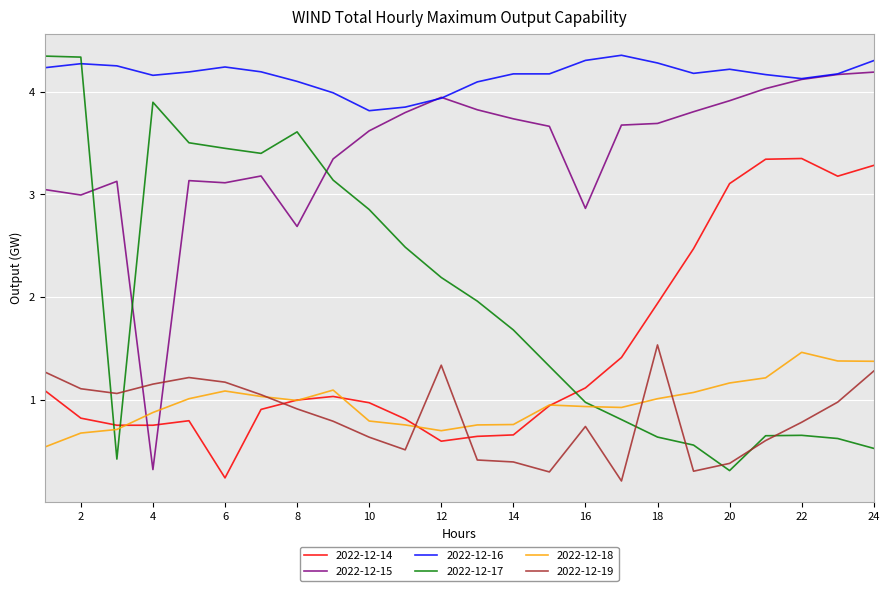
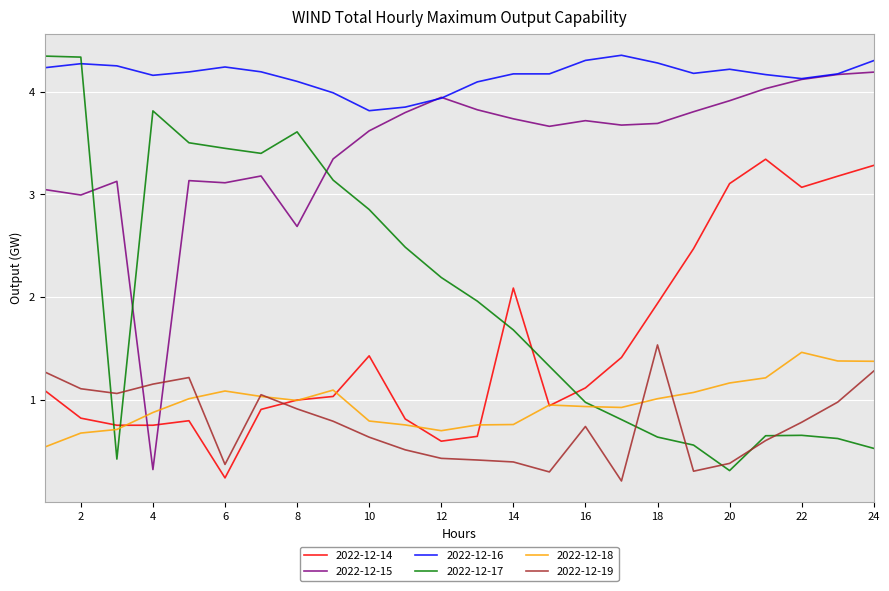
  {
    "2022-12-14": {
      "2": 0.83,
      "4": 0.76,
      "6": 0.24,
-     "10": 0.98,
+     "10": 1.43,
      "12": 0.60,
-     "14": 0.66,
+     "14": 2.09,
      "16": 1.12,
      "18": 1.94,
      "20": 3.11,
-     "22": 3.35,
+     "22": 3.07,
      "24": 3.28
    },
    "2022-12-15": {
      "2": 3.00,
      "4": 0.33,
      "6": 3.11,
      "8": 2.69,
      "10": 3.62,
      "14": 3.74,
-     "16": 2.87,
+     "16": 3.72,
      "18": 3.69,
      "20": 3.91,
      "24": 4.19
    },
    "2022-12-16": {
      "2": 4.27,
      "4": 4.16,
      "6": 4.24,
      "8": 4.10,
      "10": 3.82,
      "14": 4.17,
      "16": 4.30,
      "18": 4.28,
      "20": 4.22,
      "24": 4.30
    },
    "2022-12-17": {
      "2": 4.34,
-     "4": 3.90,
+     "4": 3.81,
      "6": 3.45,
      "8": 3.61,
      "10": 2.85,
      "12": 2.19,
      "14": 1.68,
      "16": 0.98,
      "18": 0.64,
      "20": 0.32,
      "22": 0.66,
      "24": 0.53
    },
    "2022-12-18": {
      "2": 0.68,
      "4": 0.88,
      "6": 1.09,
      "10": 0.80,
      "12": 0.70,
      "14": 0.76,
      "16": 0.94,
      "18": 1.01,
      "20": 1.17,
      "22": 1.47,
      "24": 1.38
    },
    "2022-12-19": {
      "2": 1.11,
      "4": 1.16,
-     "6": 1.18,
+     "6": 0.38,
      "8": 0.92,
      "10": 0.64,
-     "12": 1.34,
+     "12": 0.43,
      "14": 0.40,
      "16": 0.74,
      "18": 1.54,
      "20": 0.39,
      "22": 0.79,
      "24": 1.28
    }
  }
